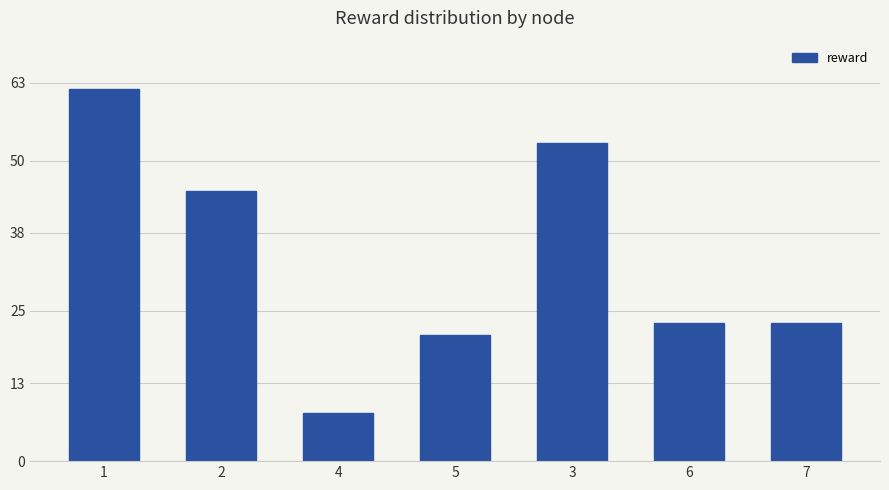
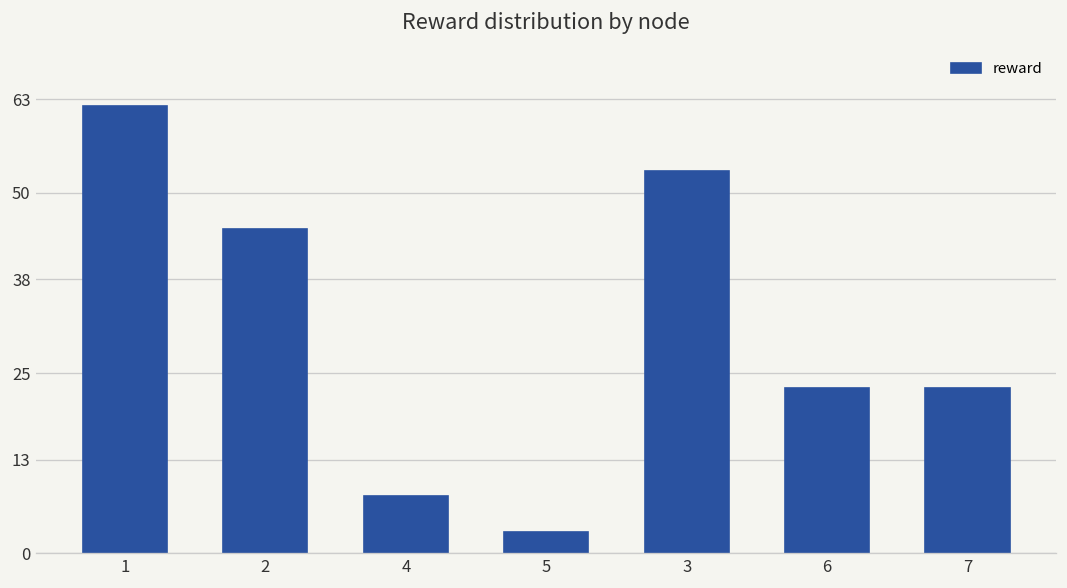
  {
    "1": 62,
    "2": 45,
    "4": 8,
-   "5": 21,
+   "5": 3,
    "3": 53,
    "6": 23,
    "7": 23
  }
